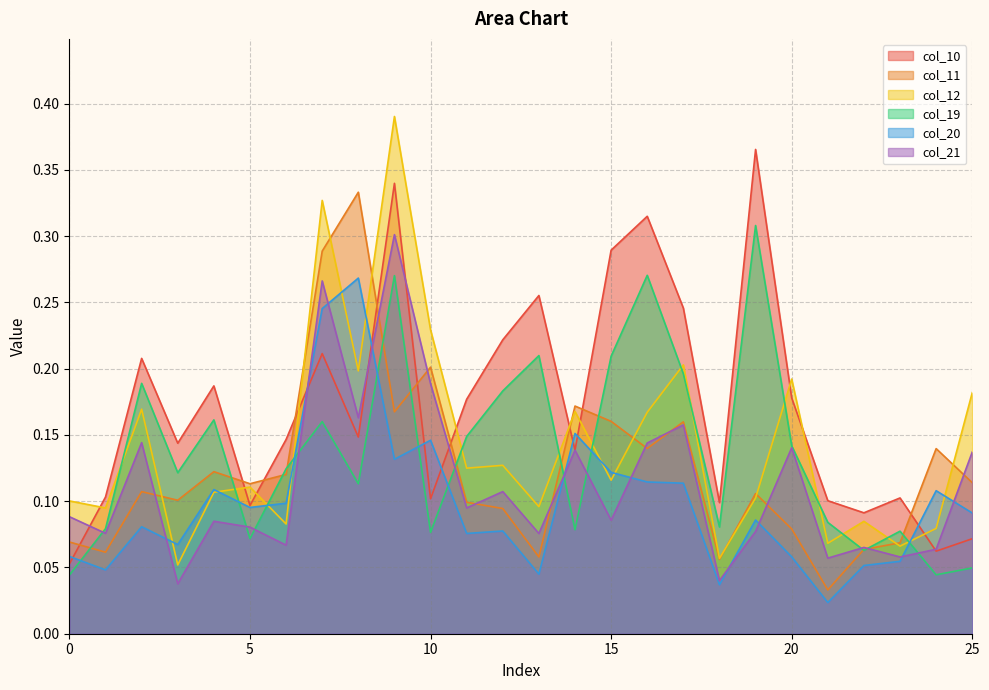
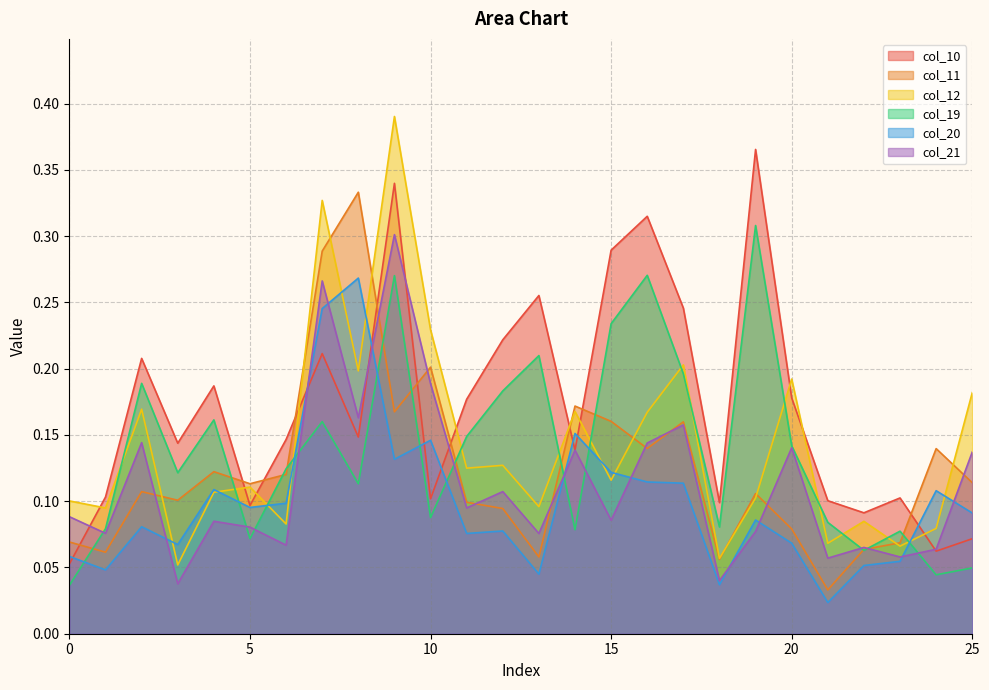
  {
    "col_19": {
-     "0": 0.044,
+     "0": 0.037,
      "5": 0.072,
-     "10": 0.076,
-     "15": 0.209,
+     "10": 0.088,
+     "15": 0.234,
      "25": 0.050
    },
    "col_20": {
      "0": 0.058,
      "10": 0.146,
      "15": 0.122,
-     "20": 0.058,
+     "20": 0.068,
      "25": 0.091
    },
    "col_21": {
      "0": 0.088,
      "5": 0.080,
      "10": 0.189,
      "15": 0.086,
      "25": 0.137
    }
  }
